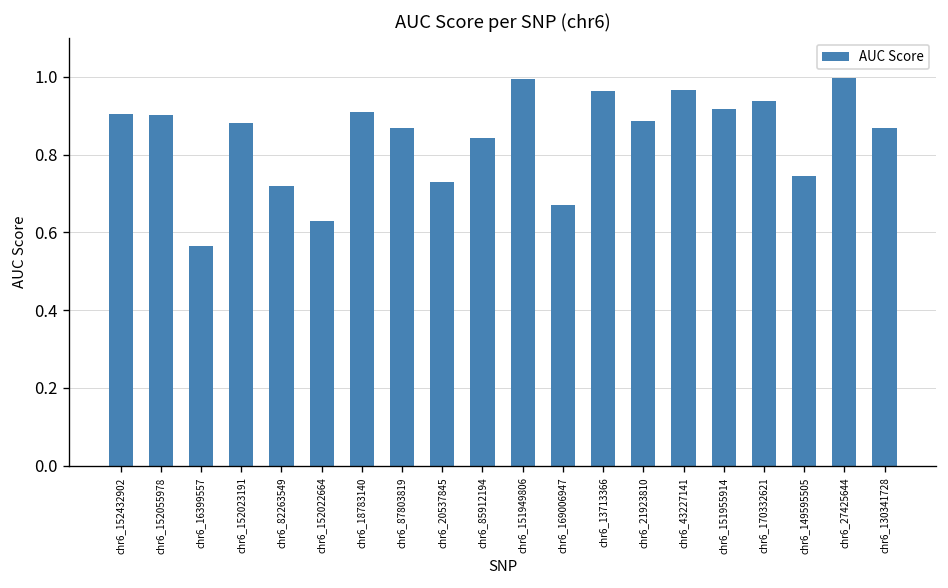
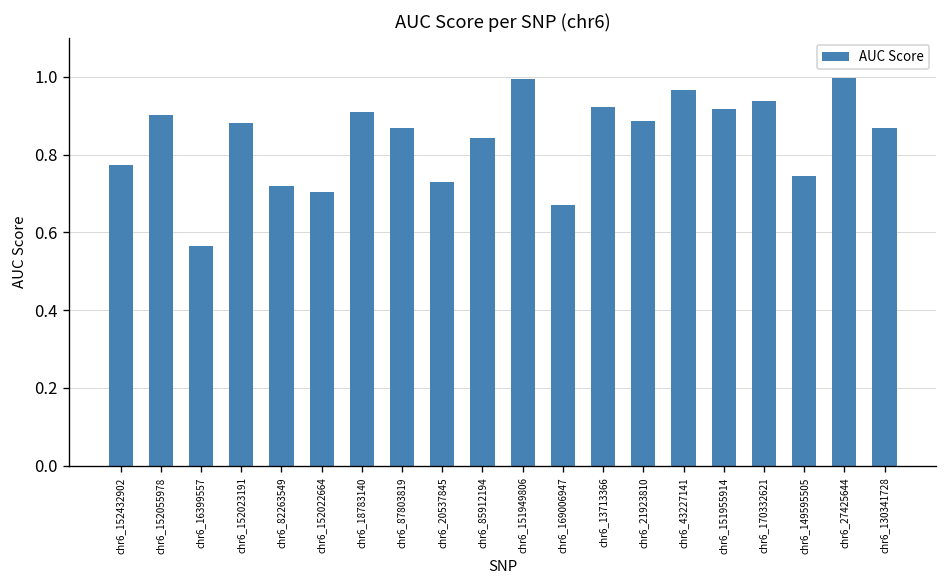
  {
-   "chr6_152432902": 0.91,
+   "chr6_152432902": 0.77,
    "chr6_152055978": 0.90,
    "chr6_16399557": 0.57,
    "chr6_152023191": 0.88,
    "chr6_82263549": 0.72,
-   "chr6_152022664": 0.63,
+   "chr6_152022664": 0.70,
    "chr6_18783140": 0.91,
    "chr6_87803819": 0.87,
    "chr6_20537845": 0.73,
    "chr6_85912194": 0.84,
    "chr6_151949806": 0.99,
    "chr6_169006947": 0.67,
-   "chr6_13713366": 0.96,
+   "chr6_13713366": 0.92,
    "chr6_21923810": 0.89,
    "chr6_43227141": 0.97,
    "chr6_151955914": 0.92,
    "chr6_170332621": 0.94,
    "chr6_149595505": 0.74,
    "chr6_27425644": 1.00,
    "chr6_130341728": 0.87
  }
